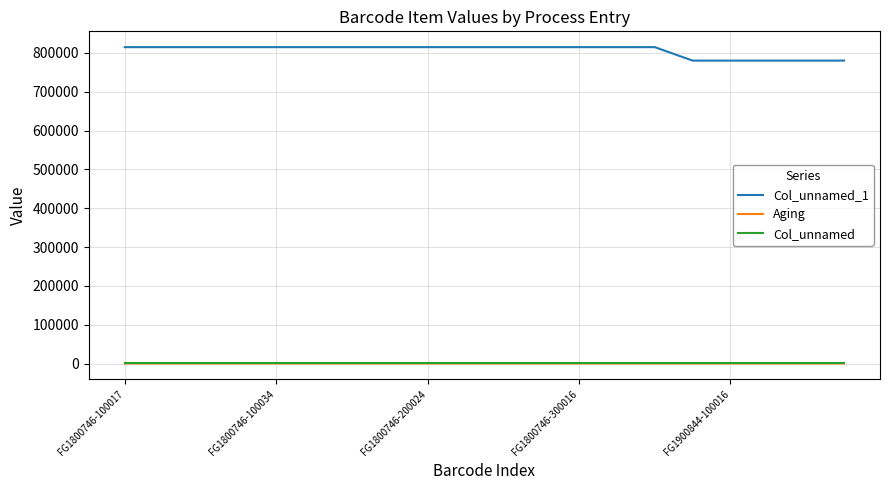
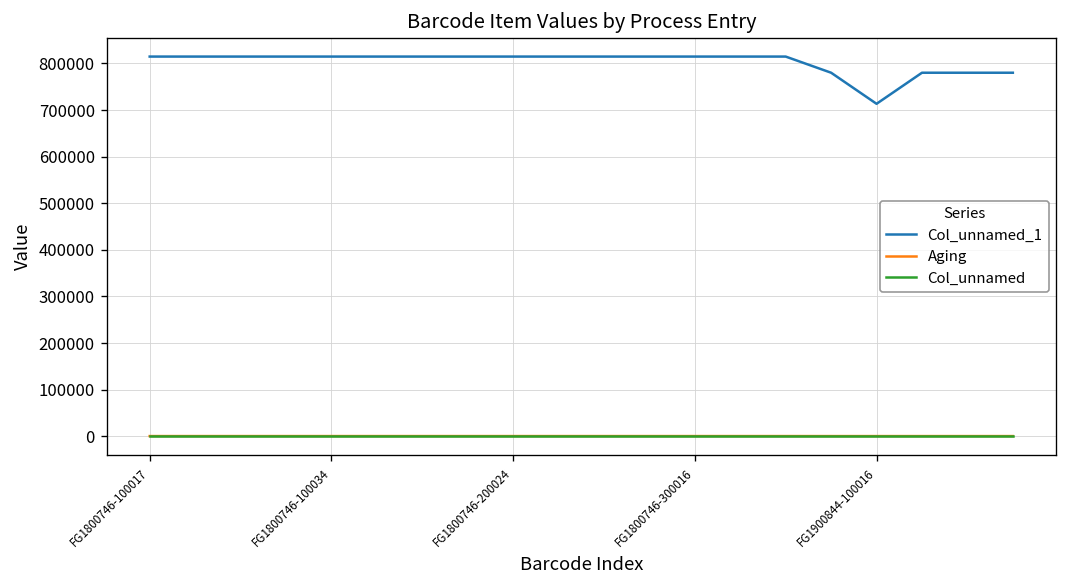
  {
    "Col_unnamed_1": {
      "FG1800746-100017": 810000,
      "FG1800746-100034": 810000,
      "FG1800746-200024": 810000,
      "FG1800746-300016": 810000,
-     "FG1900844-100016": 780000
+     "FG1900844-100016": 710000
    },
    "Col_unnamed": {
      "FG1800746-100017": 0,
      "FG1800746-100034": 0,
      "FG1800746-200024": 0,
      "FG1800746-300016": 0,
      "FG1900844-100016": 0
    }
  }
